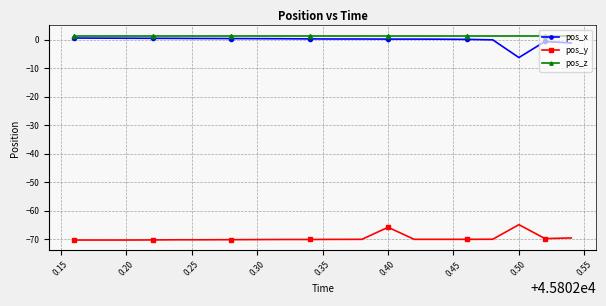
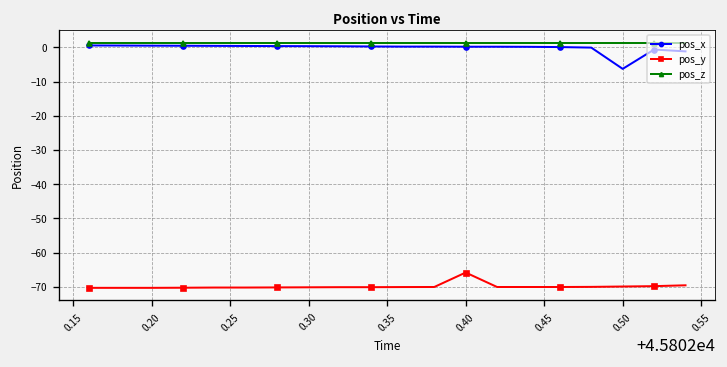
  {
    "pos_x": {
      "0.30": 0,
      "0.40": 0,
      "0.50": -6
    },
    "pos_y": {
      "0.20": -70,
      "0.30": -70,
      "0.40": -66,
-     "0.50": -65
+     "0.50": -70
    },
    "pos_z": {
      "0.30": 1,
      "0.40": 1,
      "0.50": 1
    }
  }
